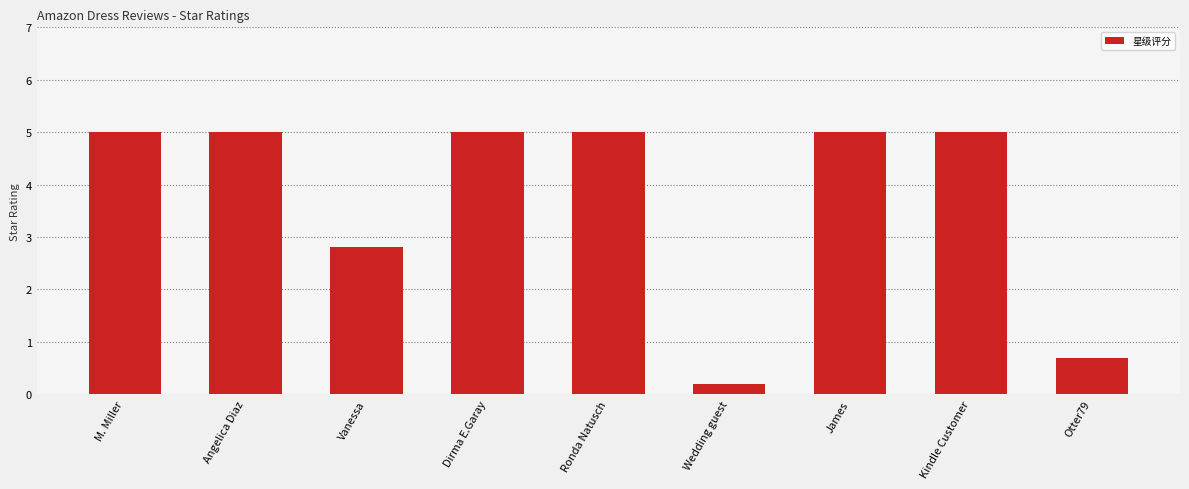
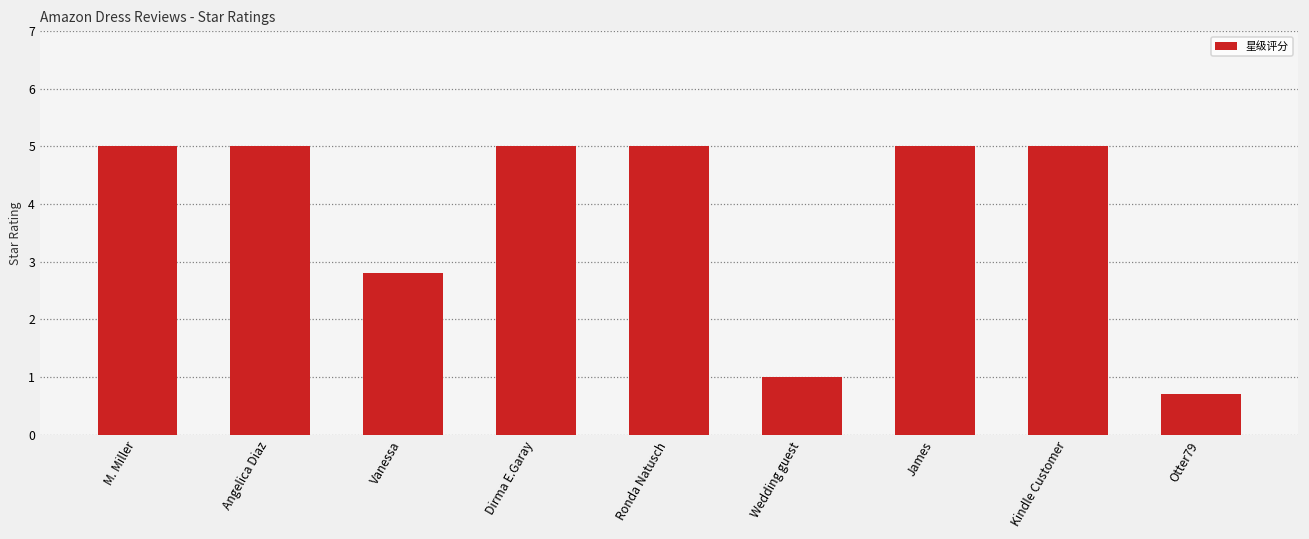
  {
    "M. Miller": 5.0,
    "Angelica Diaz": 5.0,
    "Vanessa": 2.8,
    "Dirma E.Garay": 5.0,
    "Ronda Natusch": 5.0,
-   "Wedding guest": 0.2,
+   "Wedding guest": 1.0,
    "James": 5.0,
    "Kindle Customer": 5.0,
    "Otter79": 0.7
  }
